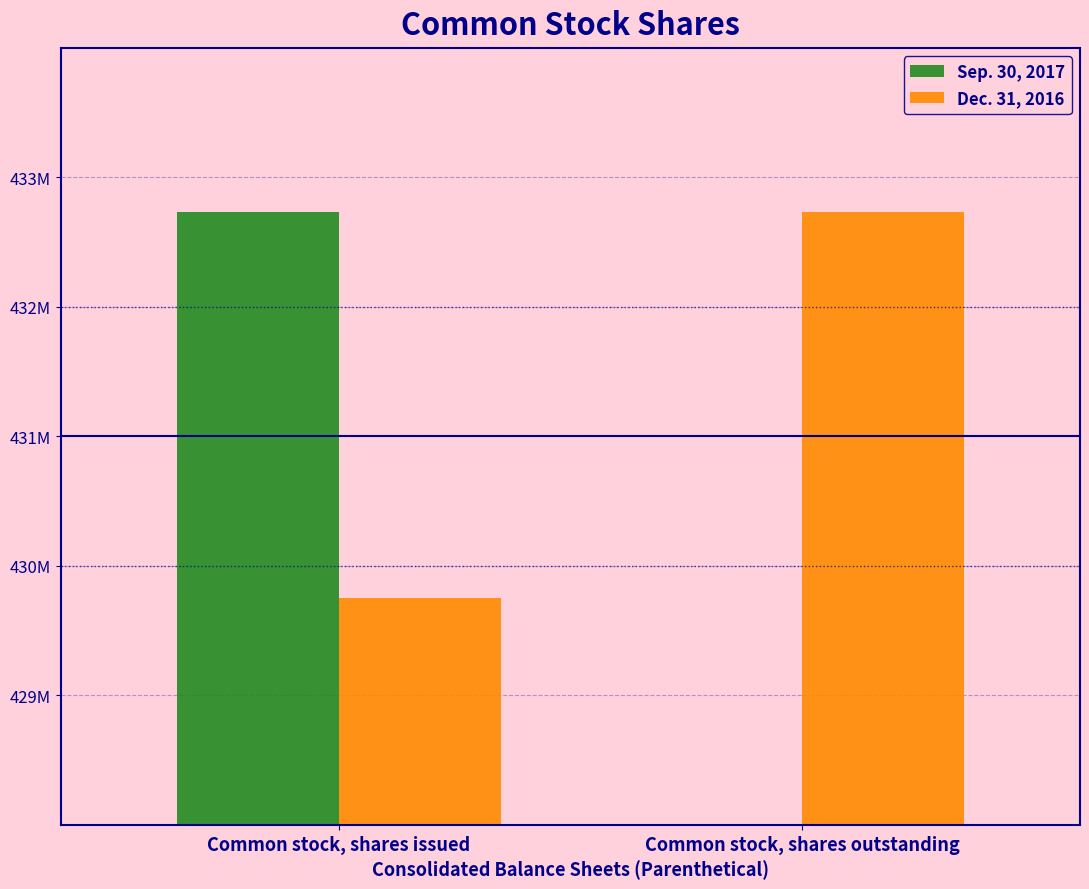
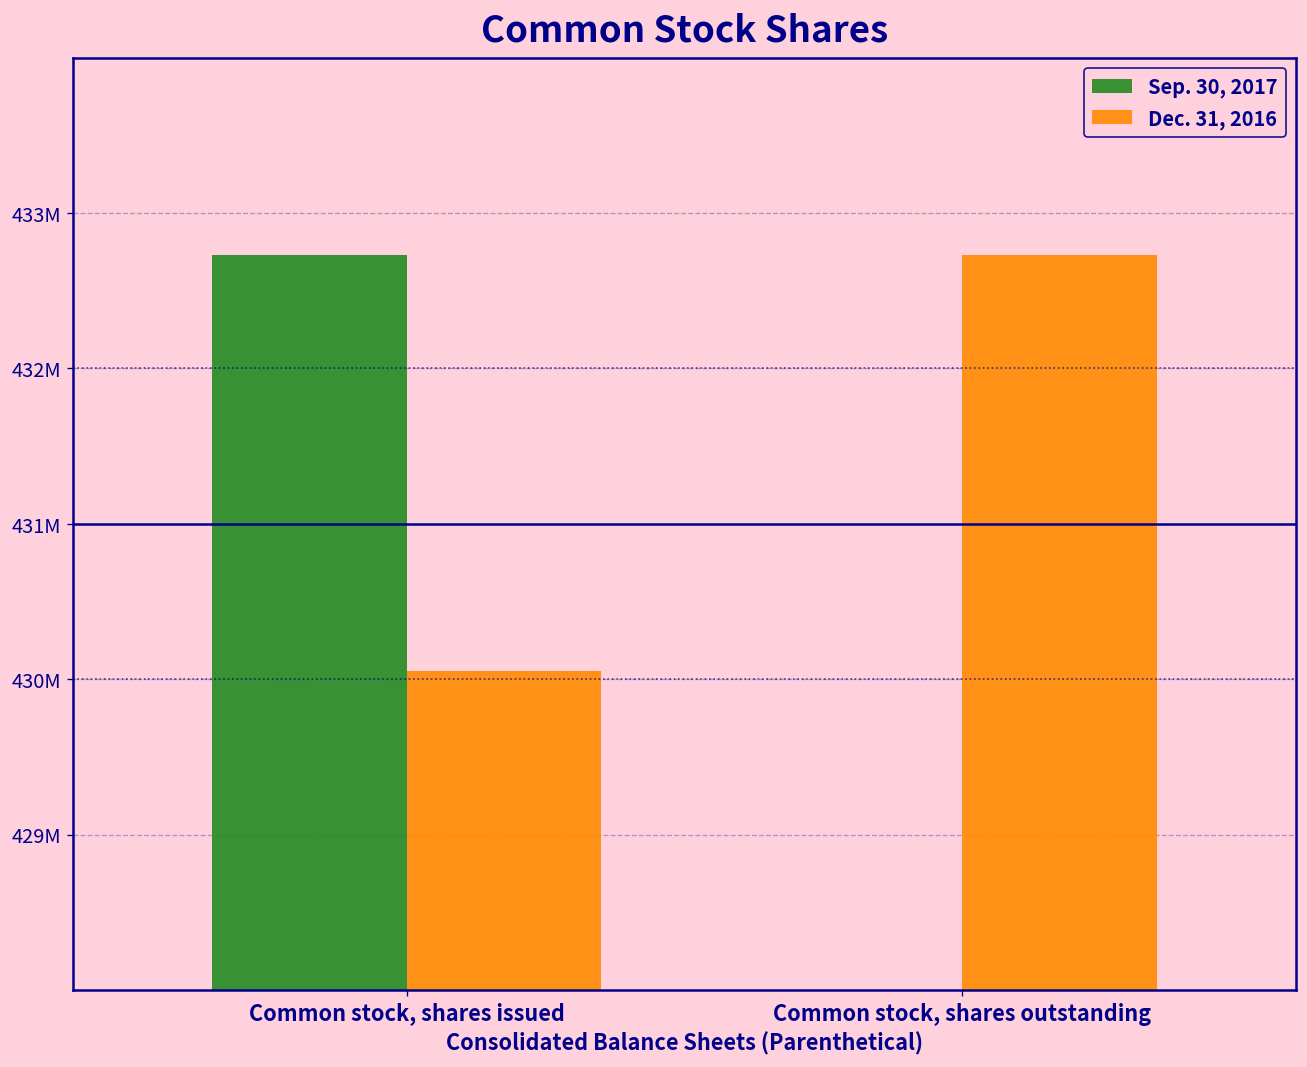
  {
    "Sep. 30, 2017": {
      "Common stock, shares issued": 432730000
    },
    "Dec. 31, 2016": {
-     "Common stock, shares issued": 429750000,
+     "Common stock, shares issued": 430050000,
      "Common stock, shares outstanding": 432730000
    }
  }
